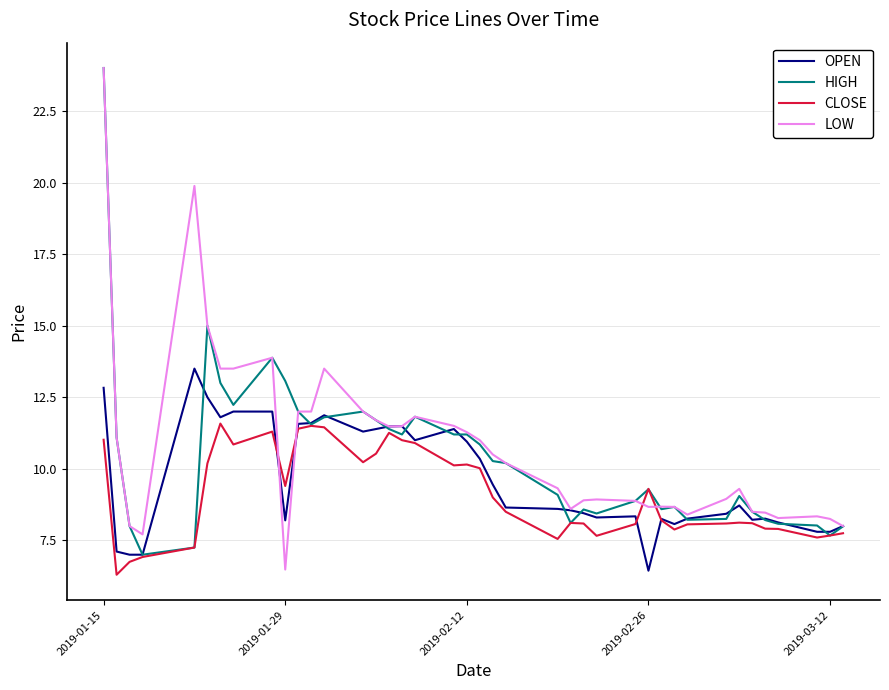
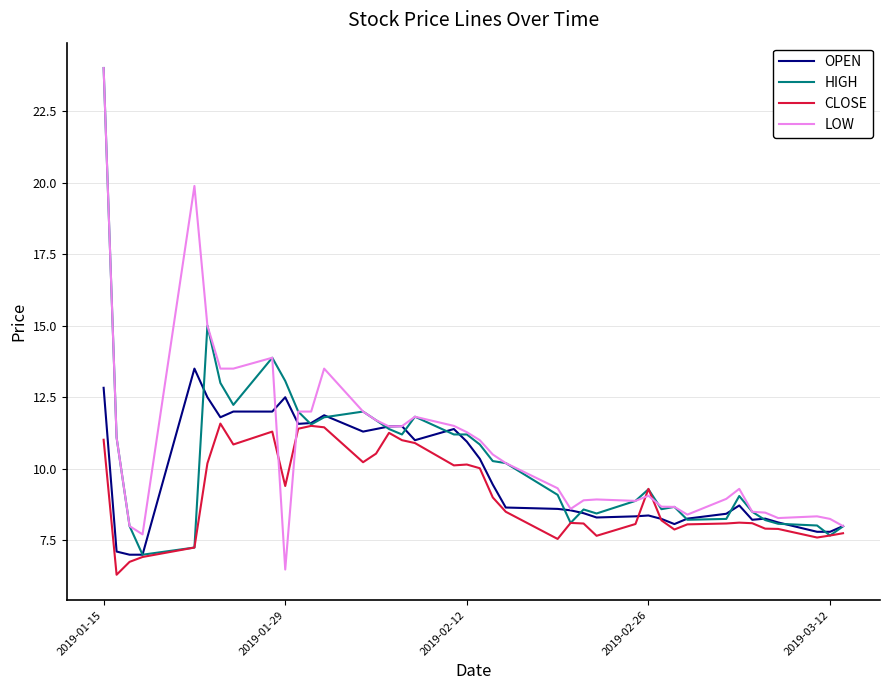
  {
    "OPEN": {
      "2019-01-15": 12.8,
-     "2019-01-29": 8.2,
+     "2019-01-29": 12.5,
      "2019-02-12": 10.9,
-     "2019-02-26": 6.4,
+     "2019-02-26": 8.4,
      "2019-03-12": 7.8
    },
    "HIGH": {
      "2019-01-29": 13.1
    },
    "CLOSE": {
      "2019-01-15": 11.0,
      "2019-01-29": 9.4,
      "2019-02-12": 10.1
    },
    "LOW": {
      "2019-01-29": 6.5,
-     "2019-02-26": 8.7,
+     "2019-02-26": 9.1,
      "2019-03-12": 8.3
    }
  }
